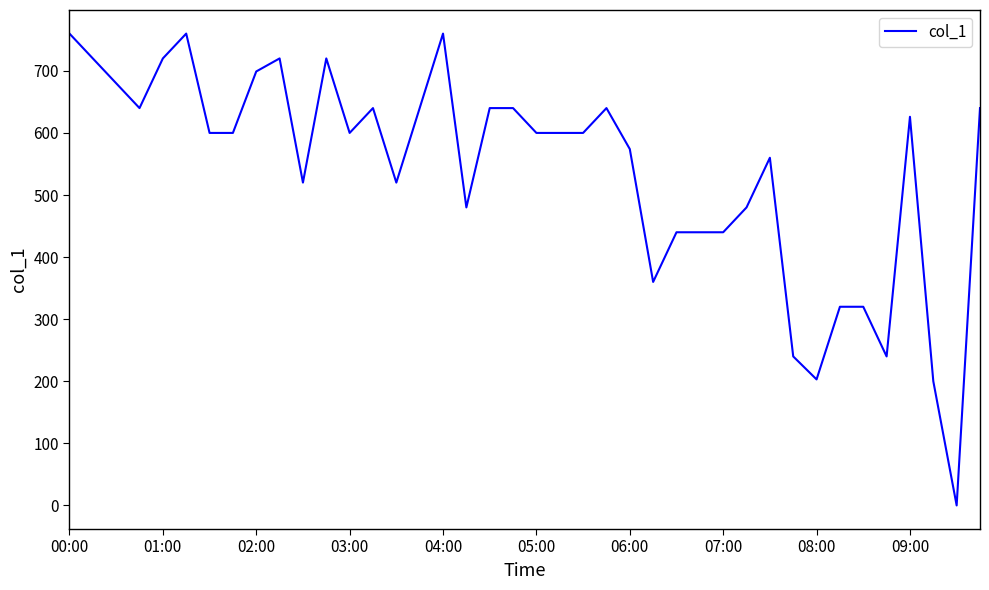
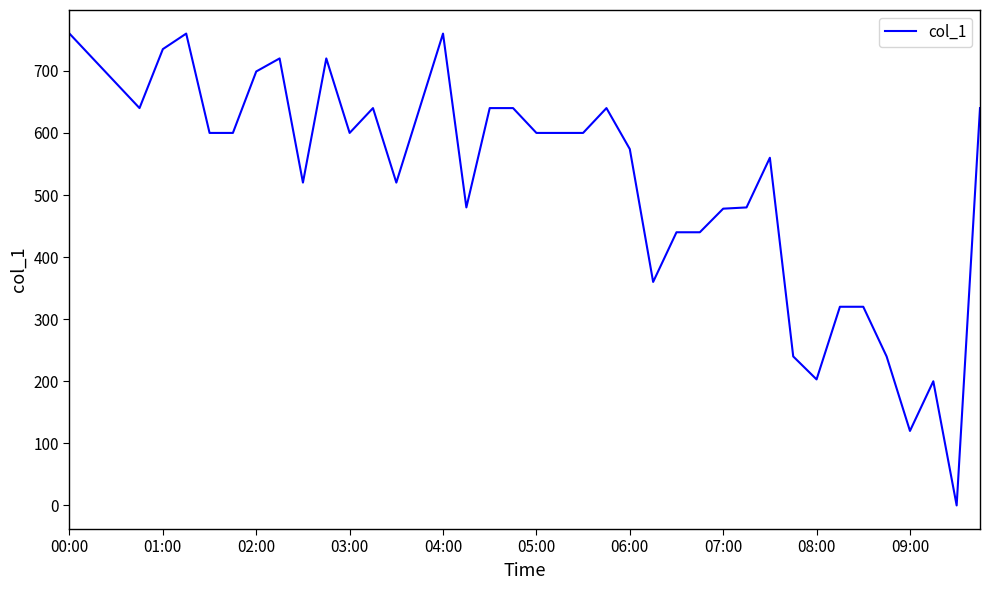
  {
    "00:00": 760,
-   "01:00": 720,
+   "01:00": 740,
    "02:00": 700,
    "03:00": 600,
    "04:00": 760,
    "05:00": 600,
    "06:00": 570,
-   "07:00": 440,
+   "07:00": 480,
    "08:00": 200,
-   "09:00": 630
+   "09:00": 120
  }
